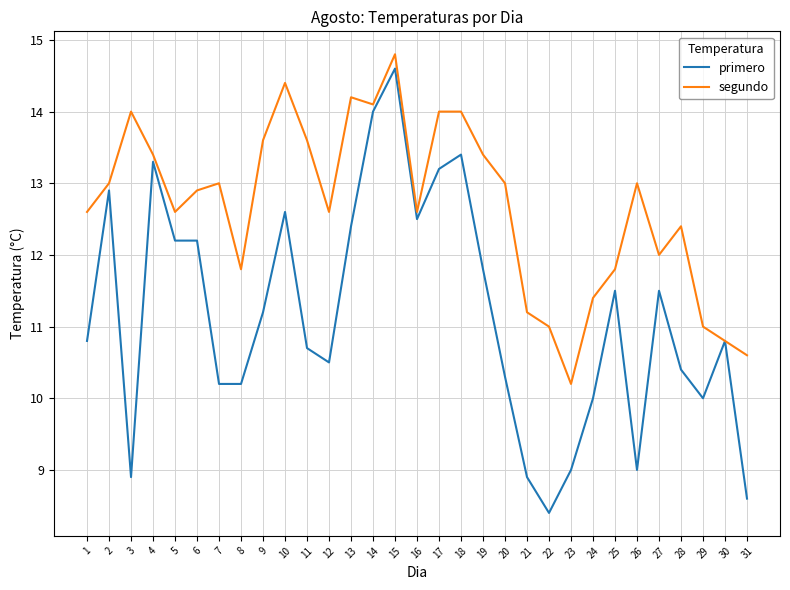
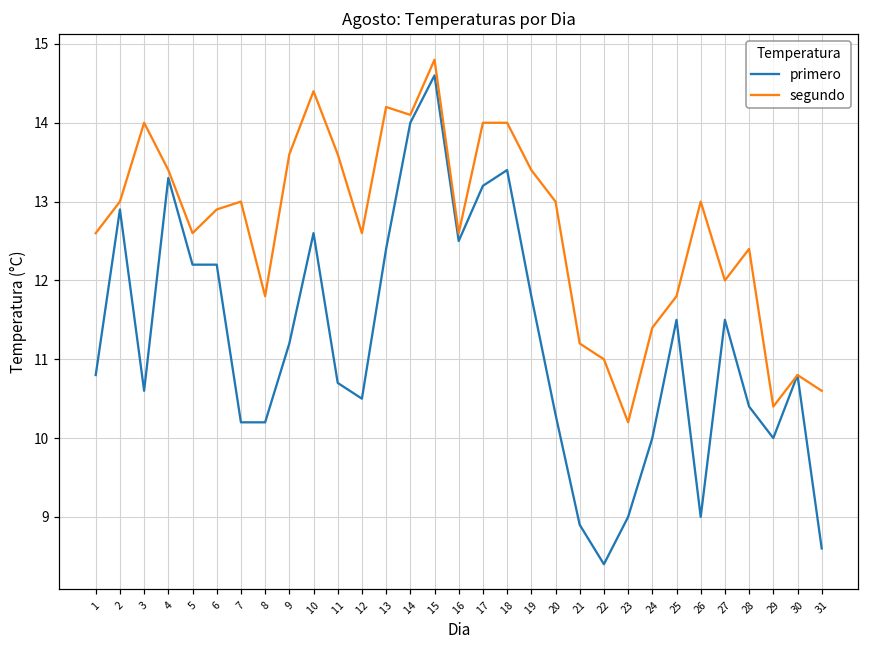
  {
    "primero": {
      "1": 10.8,
      "2": 12.9,
-     "3": 8.9,
+     "3": 10.6,
      "4": 13.3,
      "5": 12.2,
      "6": 12.2,
      "7": 10.2,
      "8": 10.2,
      "9": 11.2,
      "10": 12.6,
      "11": 10.7,
      "12": 10.5,
      "13": 12.4,
      "14": 14.0,
      "15": 14.6,
      "16": 12.5,
      "17": 13.2,
      "18": 13.4,
      "19": 11.8,
      "20": 10.3,
      "21": 8.9,
      "22": 8.4,
      "23": 9.0,
      "24": 10.0,
      "25": 11.5,
      "26": 9.0,
      "27": 11.5,
      "28": 10.4,
      "29": 10.0,
      "31": 8.6
    },
    "segundo": {
      "1": 12.6,
      "2": 13.0,
      "3": 14.0,
      "4": 13.4,
      "5": 12.6,
      "6": 12.9,
      "7": 13.0,
      "8": 11.8,
      "9": 13.6,
      "10": 14.4,
      "11": 13.6,
      "12": 12.6,
      "13": 14.2,
      "14": 14.1,
      "15": 14.8,
      "16": 12.6,
      "17": 14.0,
      "18": 14.0,
      "19": 13.4,
      "20": 13.0,
      "21": 11.2,
      "22": 11.0,
      "23": 10.2,
      "24": 11.4,
      "25": 11.8,
      "26": 13.0,
      "27": 12.0,
      "28": 12.4,
-     "29": 11.0,
+     "29": 10.4,
      "31": 10.6
    }
  }
